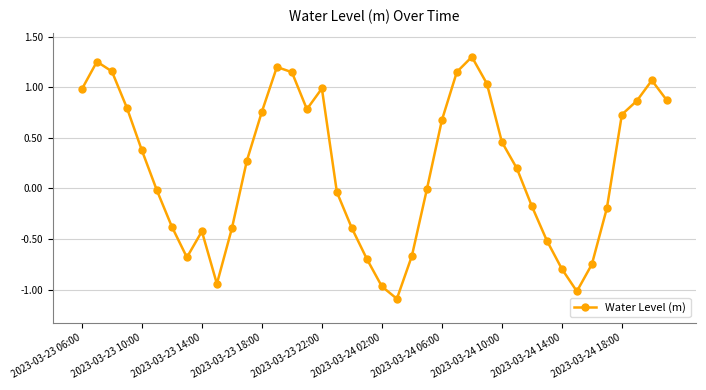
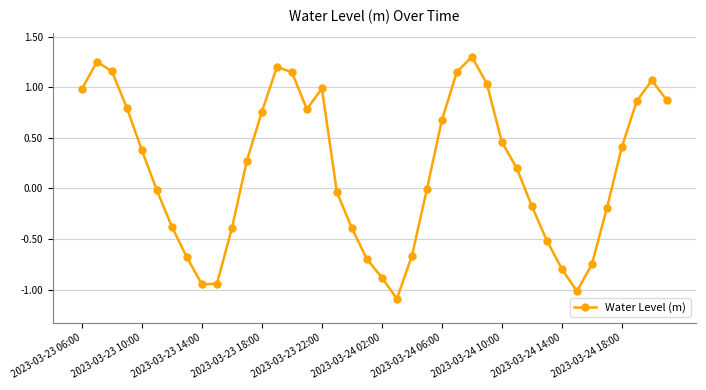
  {
    "2023-03-23 06:00": 0.98,
    "2023-03-23 10:00": 0.38,
-   "2023-03-23 14:00": -0.42,
+   "2023-03-23 14:00": -0.95,
    "2023-03-23 18:00": 0.76,
    "2023-03-23 22:00": 0.99,
-   "2023-03-24 02:00": -0.97,
+   "2023-03-24 02:00": -0.88,
    "2023-03-24 06:00": 0.67,
    "2023-03-24 10:00": 0.46,
    "2023-03-24 14:00": -0.80,
-   "2023-03-24 18:00": 0.73
+   "2023-03-24 18:00": 0.41
  }
